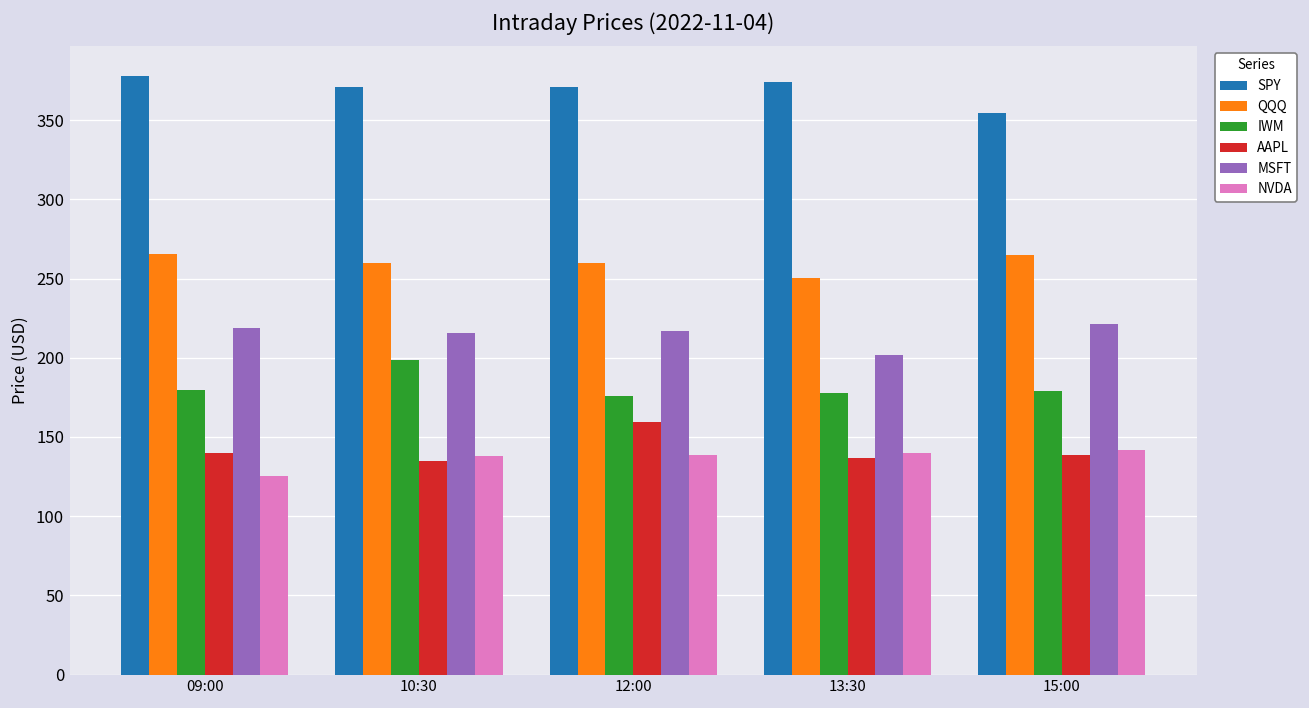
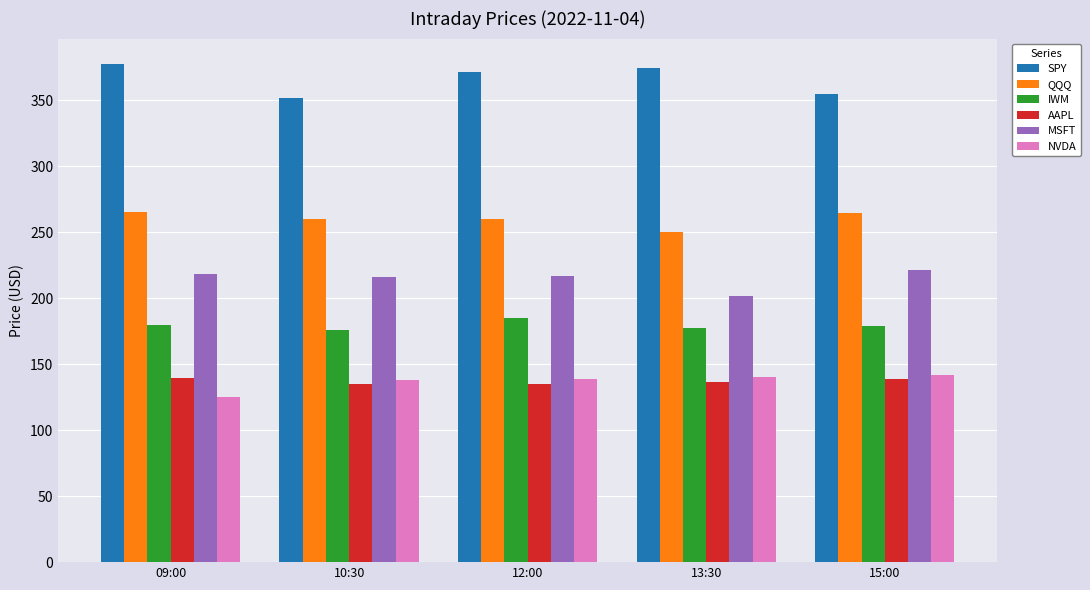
  {
    "SPY": {
      "09:00": 378,
-     "10:30": 371,
+     "10:30": 351,
      "12:00": 371,
      "13:30": 374,
      "15:00": 355
    },
    "QQQ": {
      "09:00": 265,
      "10:30": 260,
      "12:00": 260,
      "13:30": 250,
      "15:00": 265
    },
    "IWM": {
      "09:00": 179,
-     "10:30": 198,
-     "12:00": 176,
+     "10:30": 176,
+     "12:00": 185,
      "13:30": 177,
      "15:00": 179
    },
    "AAPL": {
      "09:00": 140,
      "10:30": 135,
-     "12:00": 159,
+     "12:00": 135,
      "13:30": 137,
      "15:00": 138
    },
    "MSFT": {
      "09:00": 219,
      "10:30": 216,
      "12:00": 217,
      "13:30": 201,
      "15:00": 221
    },
    "NVDA": {
      "09:00": 125,
      "10:30": 138,
      "12:00": 139,
      "13:30": 140,
      "15:00": 142
    }
  }
